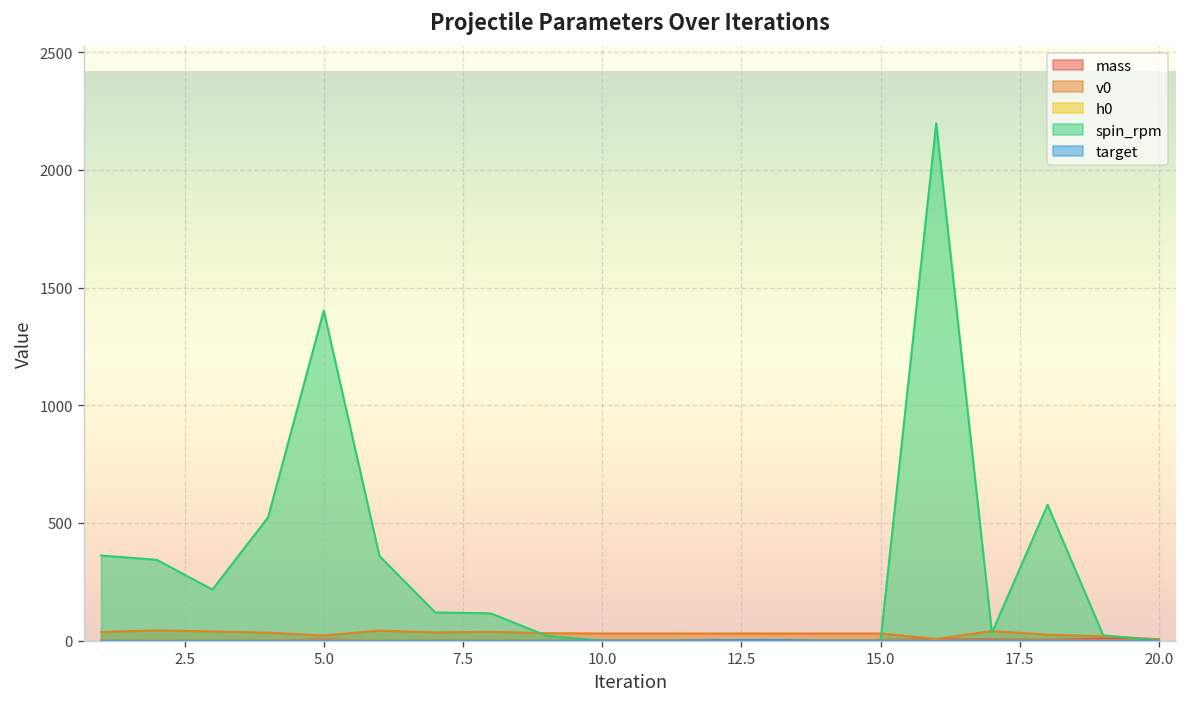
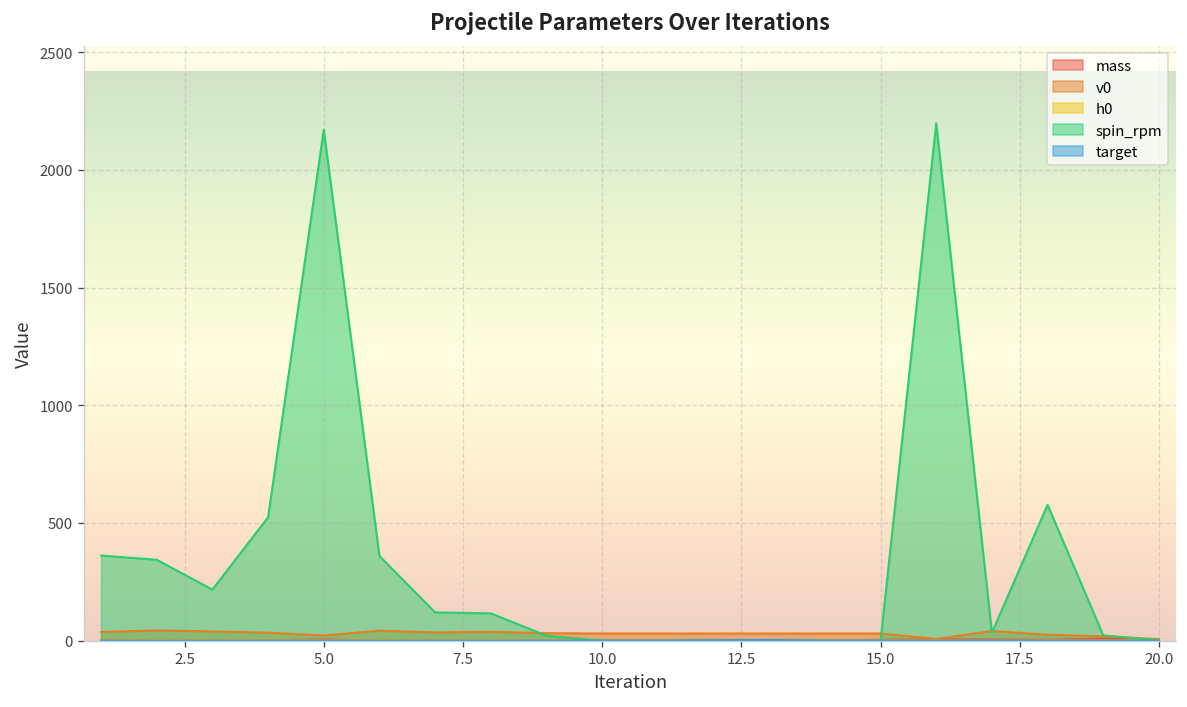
  {
    "spin_rpm": {
-     "5.0": 1400
+     "5.0": 2170
    }
  }
